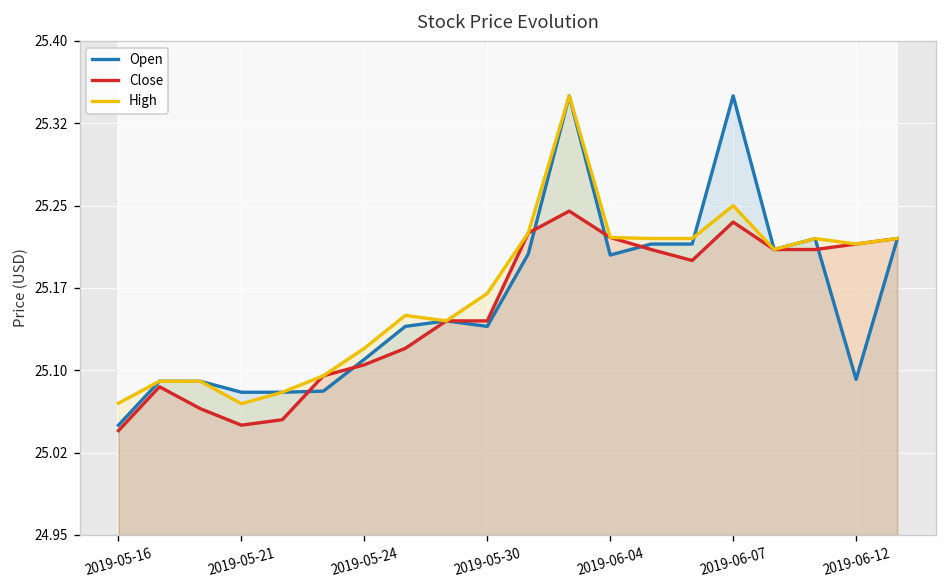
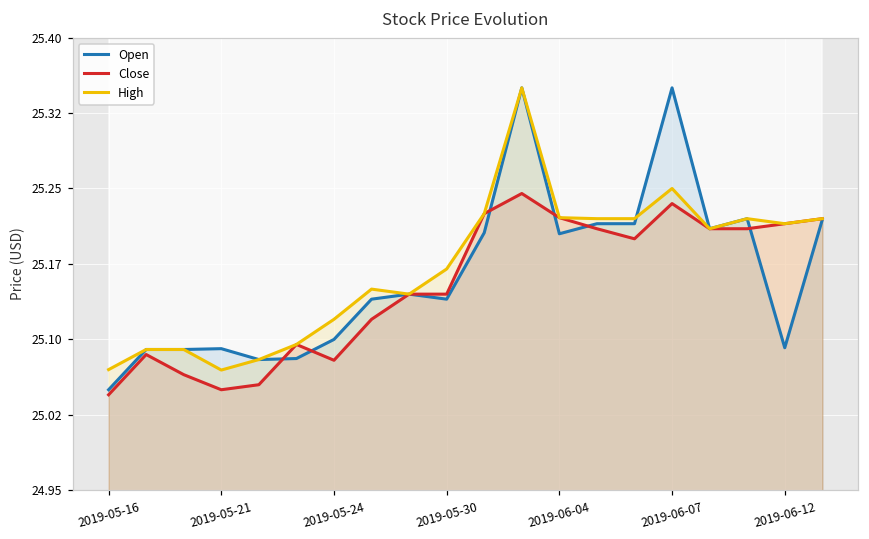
  {
    "Open": {
      "2019-05-16": 25.05,
-     "2019-05-21": 25.08,
-     "2019-05-24": 25.11,
+     "2019-05-21": 25.09,
+     "2019-05-24": 25.10,
      "2019-05-30": 25.14,
      "2019-06-04": 25.20,
      "2019-06-07": 25.35,
      "2019-06-12": 25.09
    },
    "Close": {
      "2019-05-16": 25.05,
      "2019-05-21": 25.05,
-     "2019-05-24": 25.10,
+     "2019-05-24": 25.08,
      "2019-05-30": 25.15,
      "2019-06-07": 25.24
    },
    "High": {
      "2019-05-16": 25.07,
      "2019-05-21": 25.07,
      "2019-05-24": 25.12,
      "2019-05-30": 25.17,
      "2019-06-07": 25.25
    }
  }
